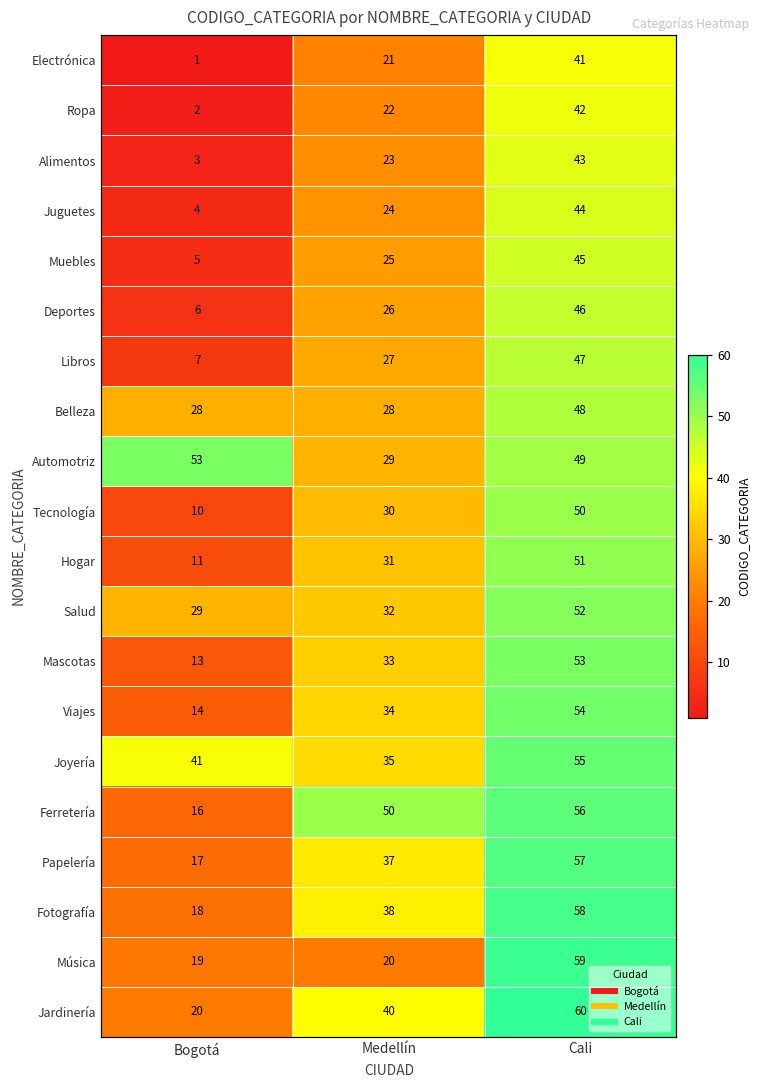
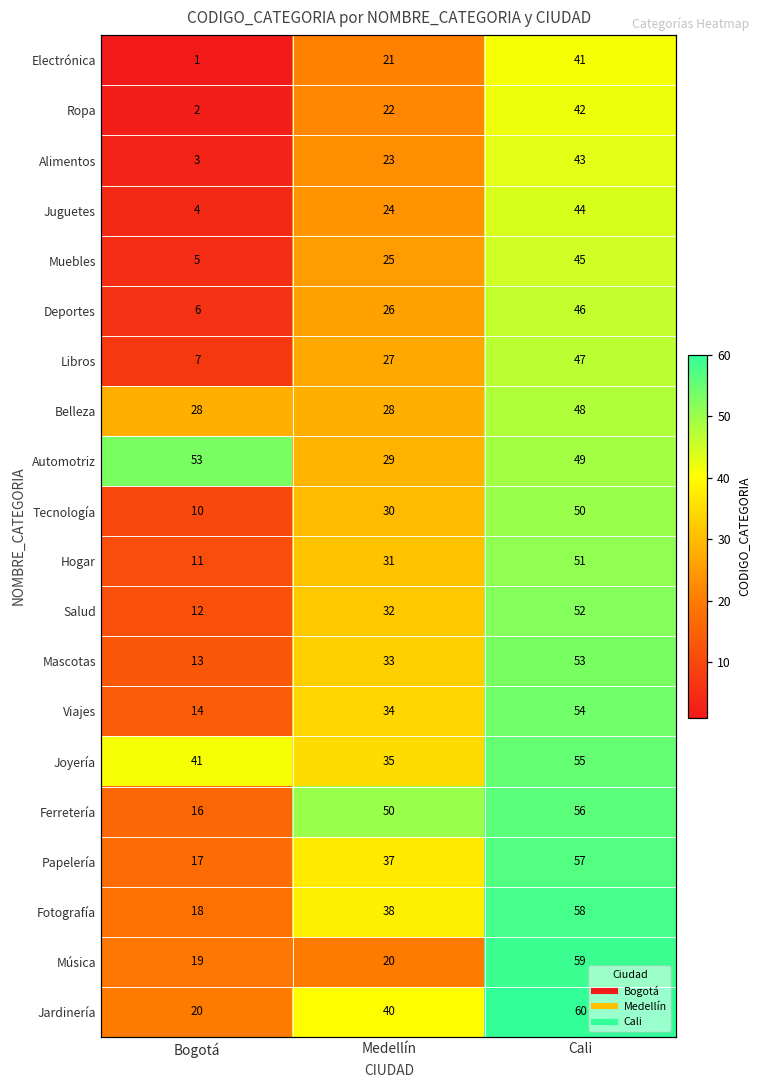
  {
    "Electrónica": {
      "Bogotá": 1,
      "Medellín": 21,
      "Cali": 41
    },
    "Ropa": {
      "Bogotá": 2,
      "Medellín": 22,
      "Cali": 42
    },
    "Alimentos": {
      "Bogotá": 3,
      "Medellín": 23,
      "Cali": 43
    },
    "Juguetes": {
      "Bogotá": 4,
      "Medellín": 24,
      "Cali": 44
    },
    "Muebles": {
      "Bogotá": 5,
      "Medellín": 25,
      "Cali": 45
    },
    "Deportes": {
      "Bogotá": 6,
      "Medellín": 26,
      "Cali": 46
    },
    "Libros": {
      "Bogotá": 7,
      "Medellín": 27,
      "Cali": 47
    },
    "Belleza": {
      "Bogotá": 28,
      "Medellín": 28,
      "Cali": 48
    },
    "Automotriz": {
      "Bogotá": 53,
      "Medellín": 29,
      "Cali": 49
    },
    "Tecnología": {
      "Bogotá": 10,
      "Medellín": 30,
      "Cali": 50
    },
    "Hogar": {
      "Bogotá": 11,
      "Medellín": 31,
      "Cali": 51
    },
    "Salud": {
-     "Bogotá": 29,
+     "Bogotá": 12,
      "Medellín": 32,
      "Cali": 52
    },
    "Mascotas": {
      "Bogotá": 13,
      "Medellín": 33,
      "Cali": 53
    },
    "Viajes": {
      "Bogotá": 14,
      "Medellín": 34,
      "Cali": 54
    },
    "Joyería": {
      "Bogotá": 41,
      "Medellín": 35,
      "Cali": 55
    },
    "Ferretería": {
      "Bogotá": 16,
      "Medellín": 50,
      "Cali": 56
    },
    "Papelería": {
      "Bogotá": 17,
      "Medellín": 37,
      "Cali": 57
    },
    "Fotografía": {
      "Bogotá": 18,
      "Medellín": 38,
      "Cali": 58
    },
    "Música": {
      "Bogotá": 19,
      "Medellín": 20,
      "Cali": 59
    },
    "Jardinería": {
      "Bogotá": 20,
      "Medellín": 40,
      "Cali": 60
    }
  }
